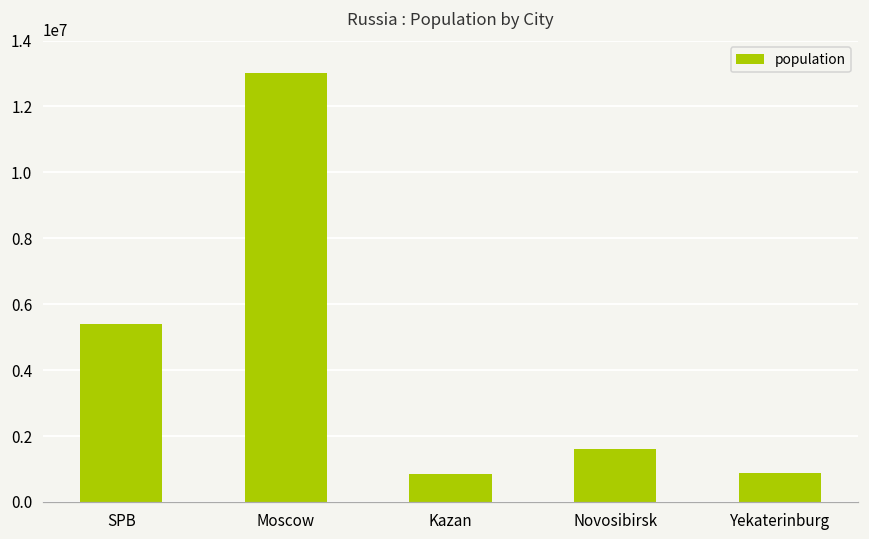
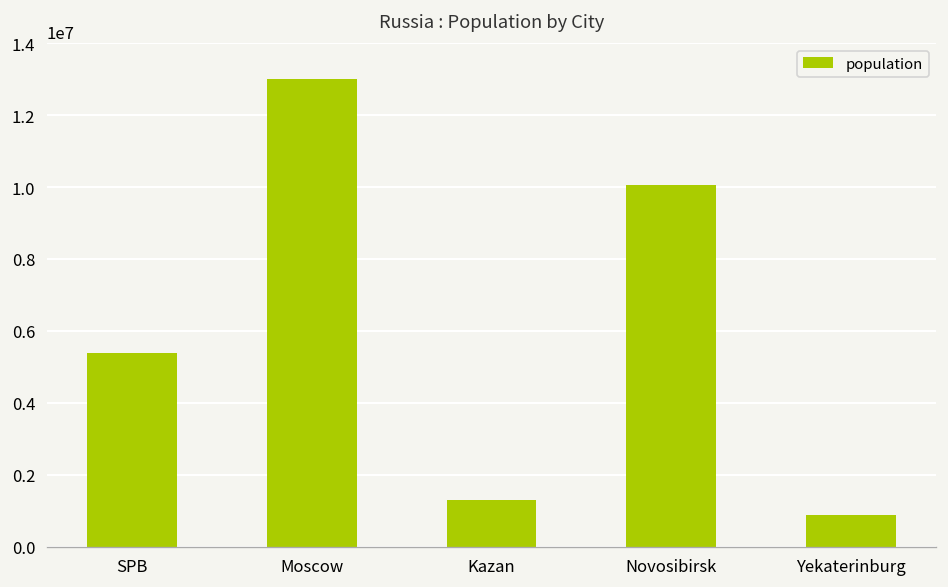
  {
    "SPB": 5400000,
    "Moscow": 13000000,
-   "Kazan": 800000,
-   "Novosibirsk": 1600000,
+   "Kazan": 1300000,
+   "Novosibirsk": 10100000,
    "Yekaterinburg": 900000
  }
